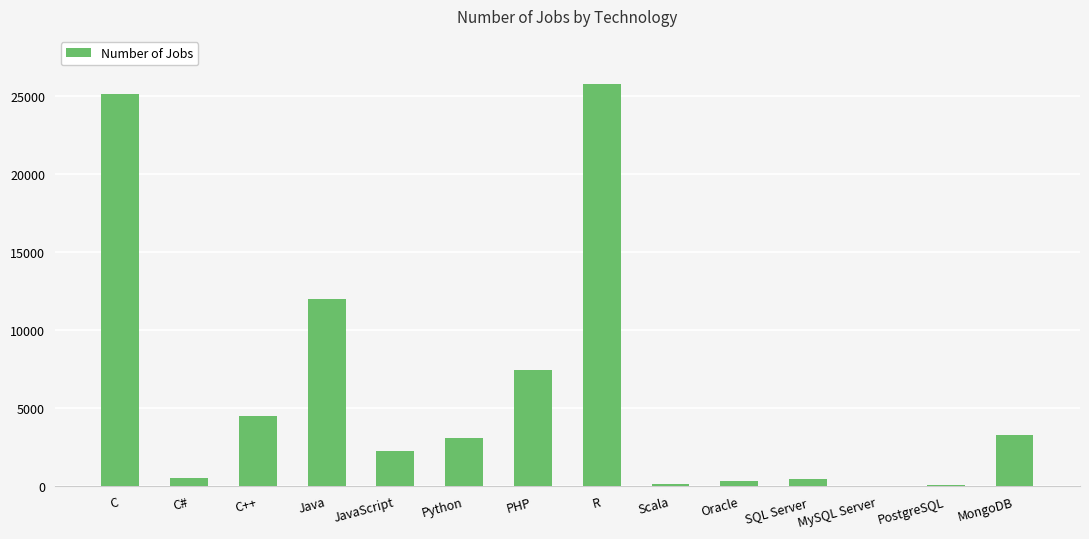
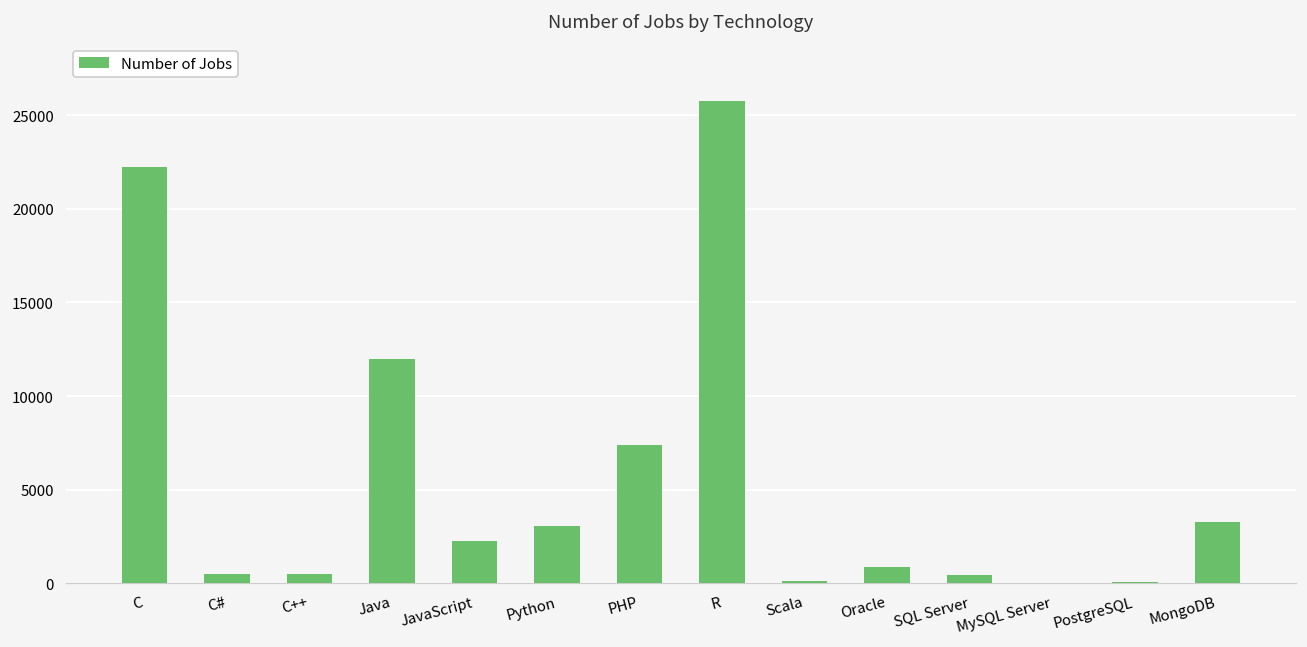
  {
-   "C": 25100,
+   "C": 22200,
    "C#": 500,
-   "C++": 4500,
+   "C++": 500,
    "Java": 12000,
    "JavaScript": 2200,
    "Python": 3100,
    "PHP": 7400,
    "R": 25700,
-   "Oracle": 300,
+   "Oracle": 900,
    "SQL Server": 400,
    "MySQL Server": 0,
    "MongoDB": 3300
  }
